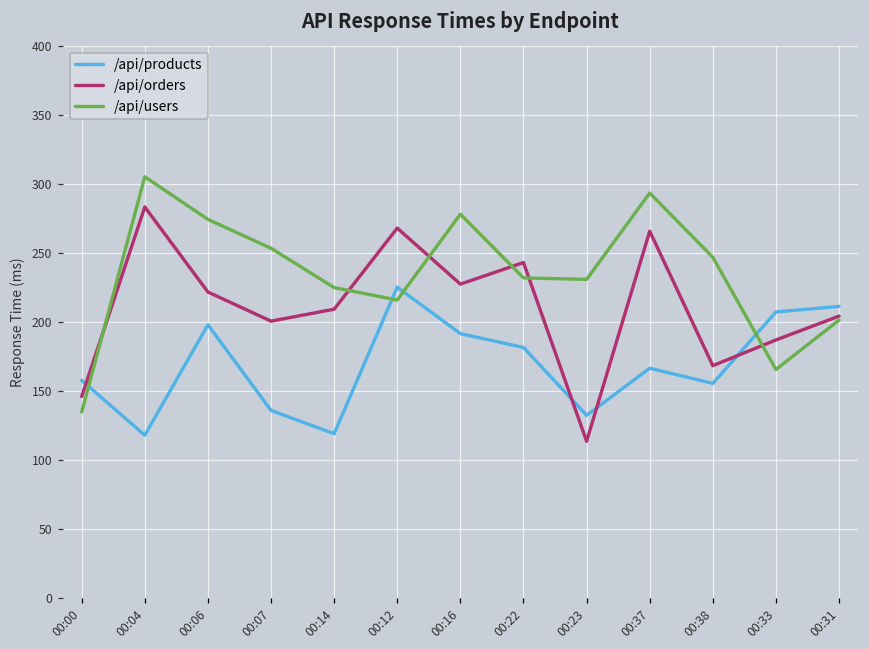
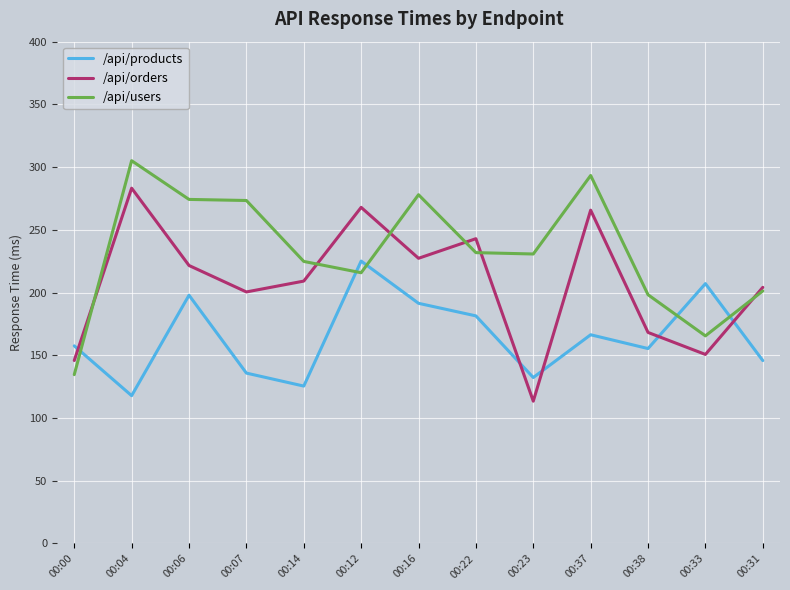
  {
    "/api/products": {
      "00:00": 158,
      "00:04": 118,
      "00:06": 198,
      "00:07": 136,
-     "00:14": 119,
+     "00:14": 125,
      "00:12": 225,
      "00:16": 191,
      "00:22": 181,
      "00:23": 132,
      "00:37": 166,
      "00:38": 155,
      "00:33": 207,
-     "00:31": 211
+     "00:31": 146
    },
    "/api/orders": {
      "00:00": 146,
      "00:04": 283,
      "00:06": 222,
      "00:07": 201,
      "00:14": 209,
      "00:12": 268,
      "00:16": 227,
      "00:22": 243,
      "00:23": 113,
      "00:37": 266,
      "00:38": 168,
-     "00:33": 187,
+     "00:33": 151,
      "00:31": 204
    },
    "/api/users": {
      "00:00": 135,
      "00:04": 305,
      "00:06": 274,
-     "00:07": 253,
+     "00:07": 273,
      "00:14": 225,
      "00:12": 216,
      "00:16": 278,
      "00:22": 232,
      "00:23": 231,
      "00:37": 293,
-     "00:38": 247,
+     "00:38": 198,
      "00:33": 165,
      "00:31": 201
    }
  }
